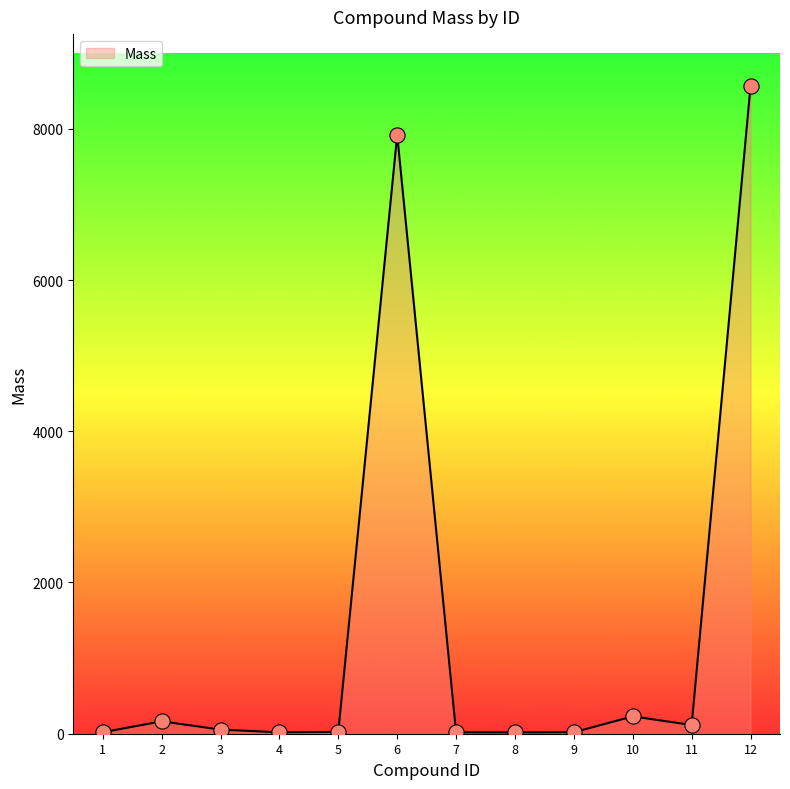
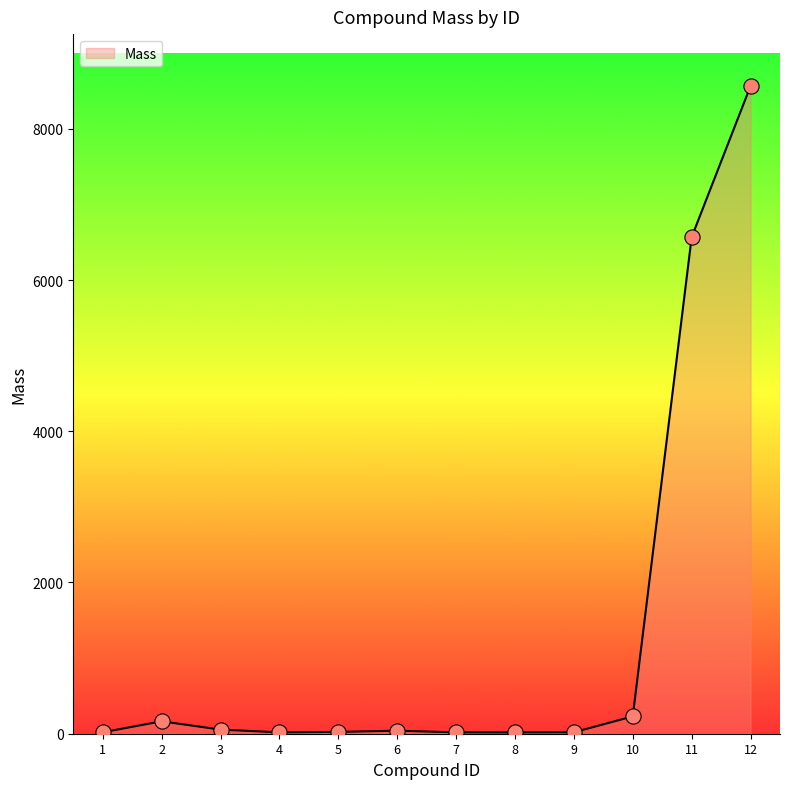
  {
    "1": 0,
    "2": 200,
    "3": 100,
    "4": 0,
    "5": 0,
-   "6": 7900,
+   "6": 0,
    "7": 0,
    "8": 0,
    "9": 0,
    "10": 200,
-   "11": 100,
+   "11": 6600,
    "12": 8600
  }
